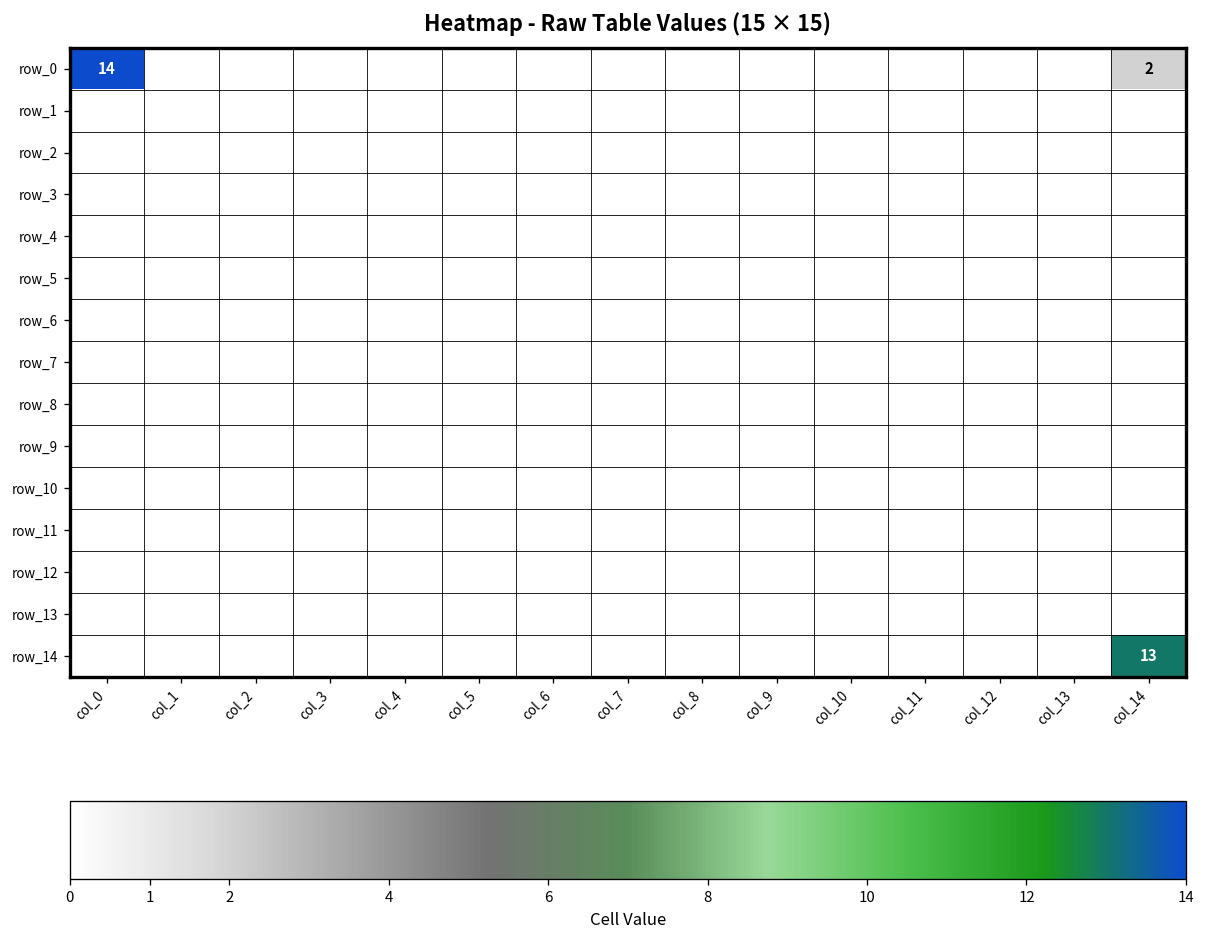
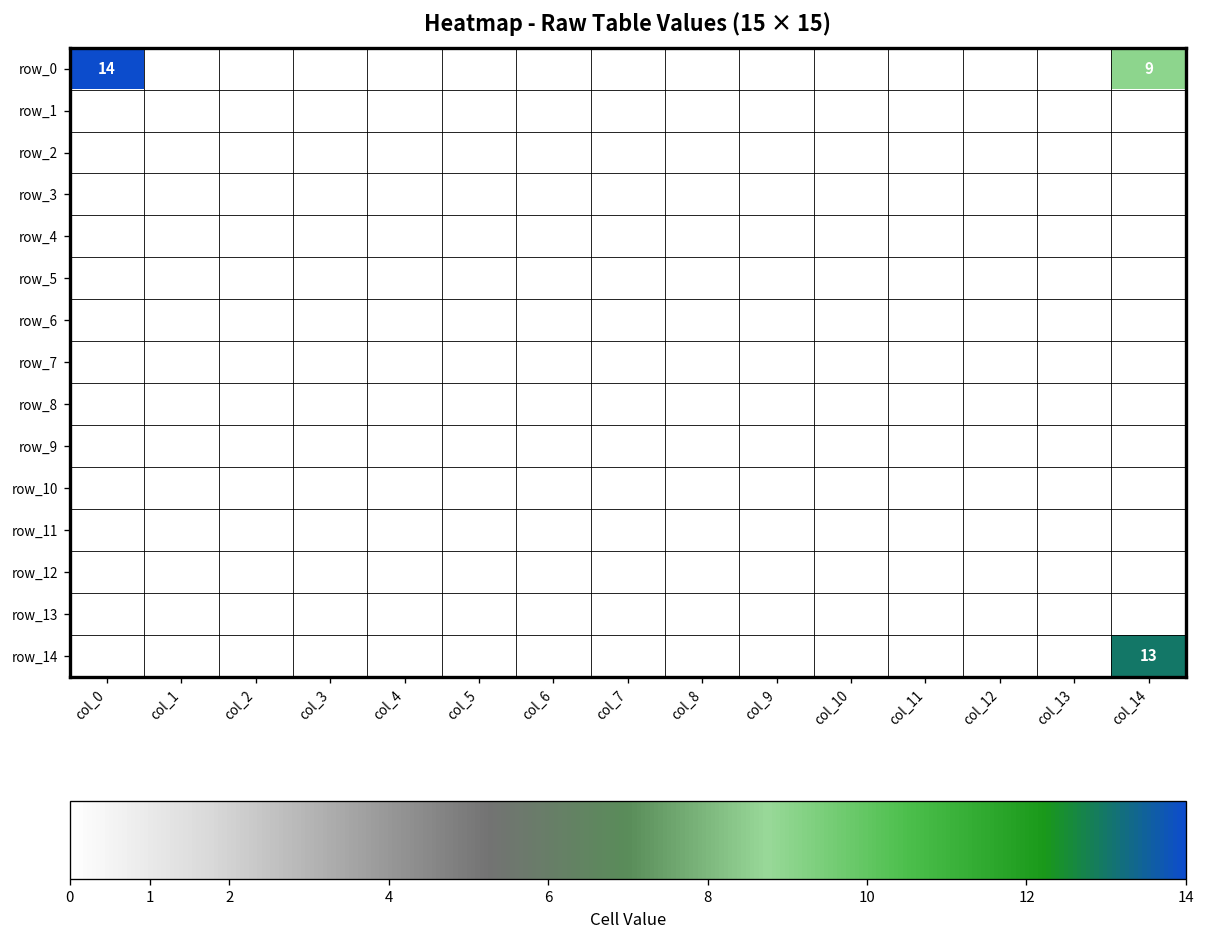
  {
    "row_0": {
      "col_0": 14,
-     "col_14": 2
+     "col_14": 9
    },
    "row_14": {
      "col_14": 13
    }
  }
